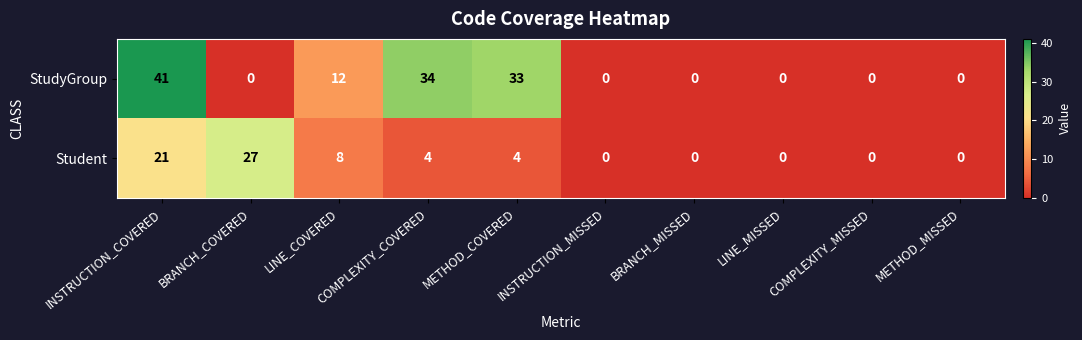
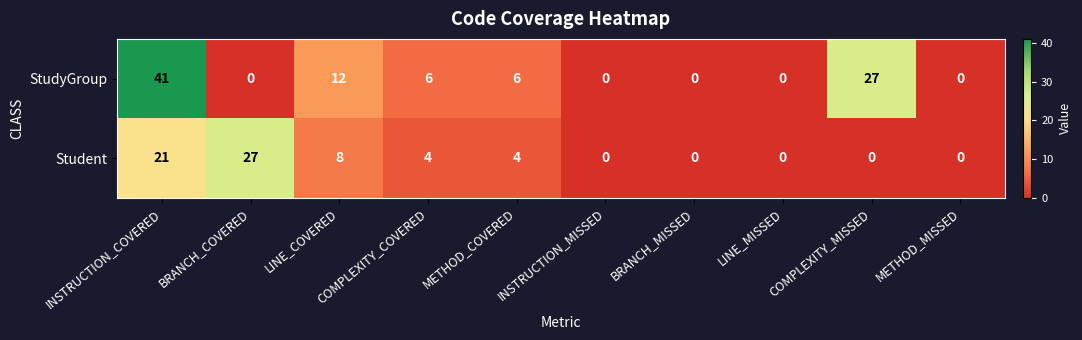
  {
    "StudyGroup": {
      "INSTRUCTION_COVERED": 41,
      "BRANCH_COVERED": 0,
      "LINE_COVERED": 12,
-     "COMPLEXITY_COVERED": 34,
-     "METHOD_COVERED": 33,
+     "COMPLEXITY_COVERED": 6,
+     "METHOD_COVERED": 6,
      "INSTRUCTION_MISSED": 0,
      "BRANCH_MISSED": 0,
      "LINE_MISSED": 0,
-     "COMPLEXITY_MISSED": 0,
+     "COMPLEXITY_MISSED": 27,
      "METHOD_MISSED": 0
    },
    "Student": {
      "INSTRUCTION_COVERED": 21,
      "BRANCH_COVERED": 27,
      "LINE_COVERED": 8,
      "COMPLEXITY_COVERED": 4,
      "METHOD_COVERED": 4,
      "INSTRUCTION_MISSED": 0,
      "BRANCH_MISSED": 0,
      "LINE_MISSED": 0,
      "COMPLEXITY_MISSED": 0,
      "METHOD_MISSED": 0
    }
  }
